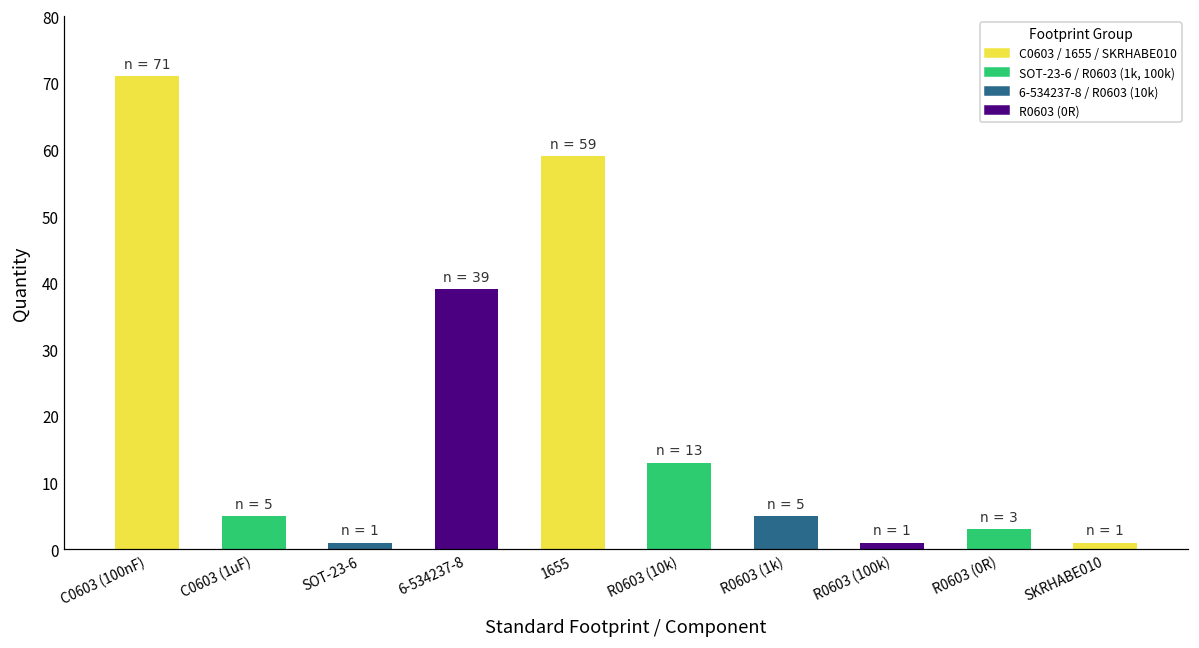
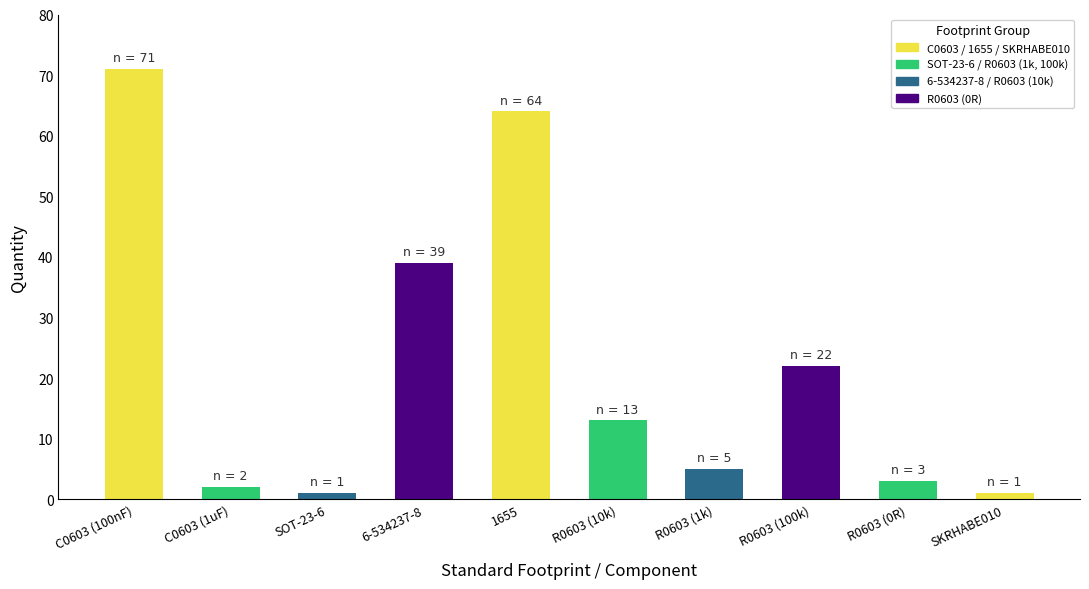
  {
    "C0603 (100nF)": 71,
-   "C0603 (1uF)": 5,
+   "C0603 (1uF)": 2,
    "SOT-23-6": 1,
    "6-534237-8": 39,
-   "1655": 59,
+   "1655": 64,
    "R0603 (10k)": 13,
    "R0603 (1k)": 5,
-   "R0603 (100k)": 1,
+   "R0603 (100k)": 22,
    "R0603 (0R)": 3,
    "SKRHABE010": 1
  }
